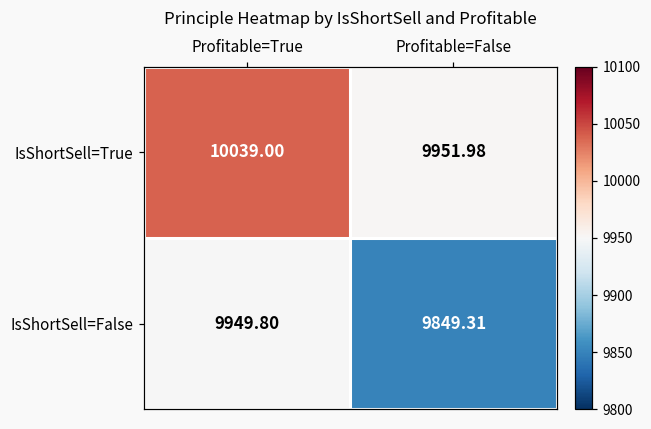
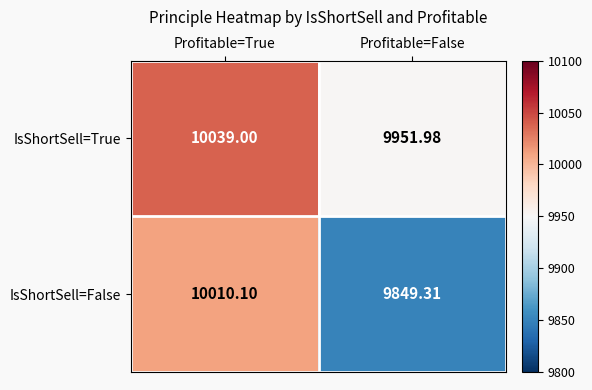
  {
    "IsShortSell=True": {
      "Profitable=True": 10039.00,
      "Profitable=False": 9951.98
    },
    "IsShortSell=False": {
-     "Profitable=True": 9949.80,
+     "Profitable=True": 10010.10,
      "Profitable=False": 9849.31
    }
  }
